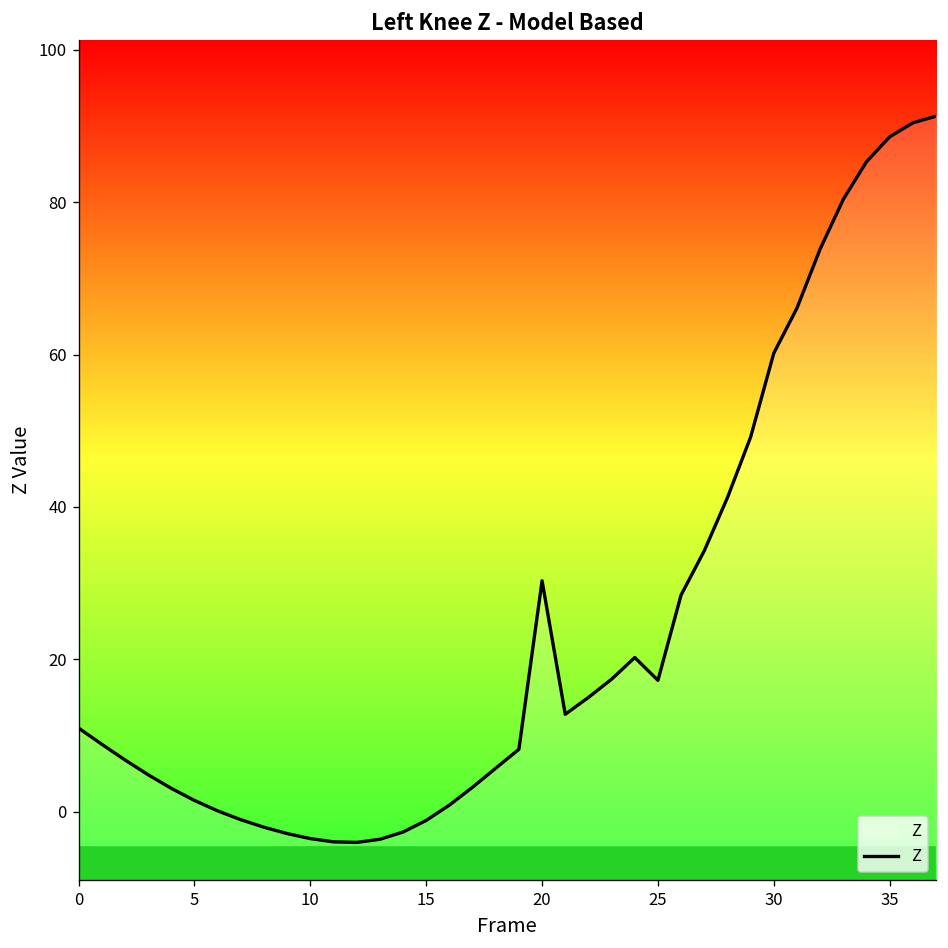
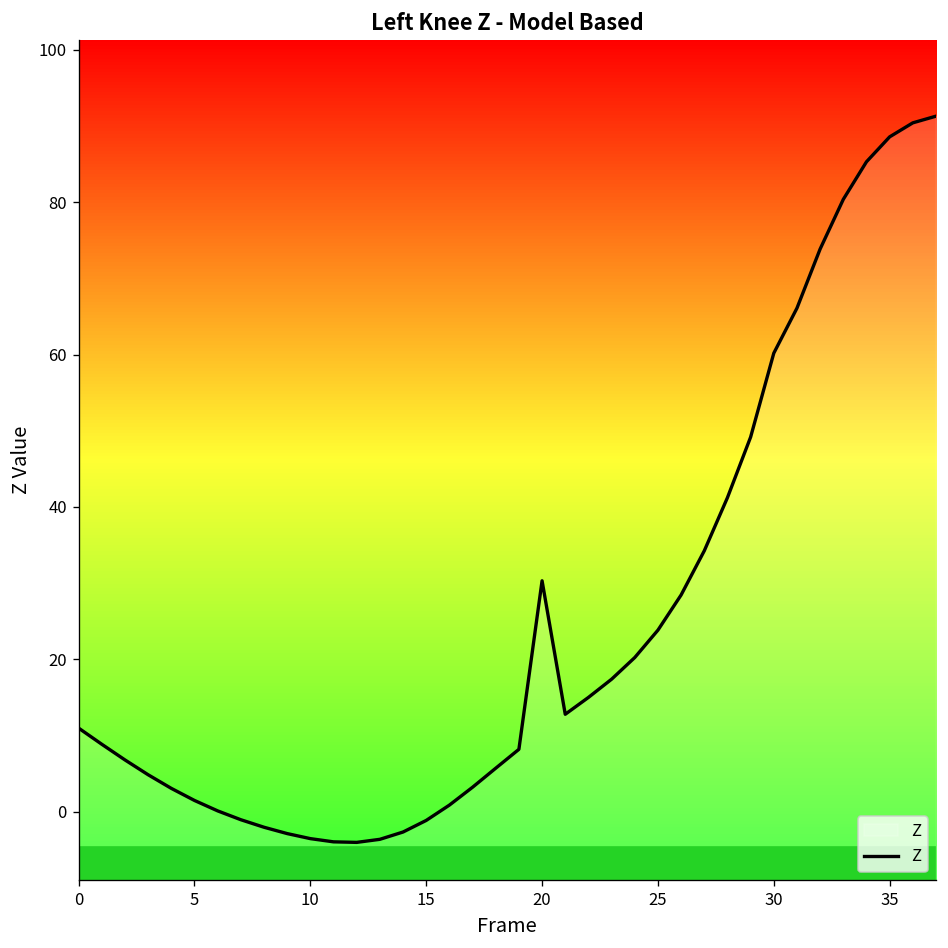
  {
    "0": 11,
    "5": 1,
    "10": -4,
    "15": -1,
    "20": 30,
-   "25": 17,
+   "25": 24,
    "30": 60,
    "35": 89
  }
